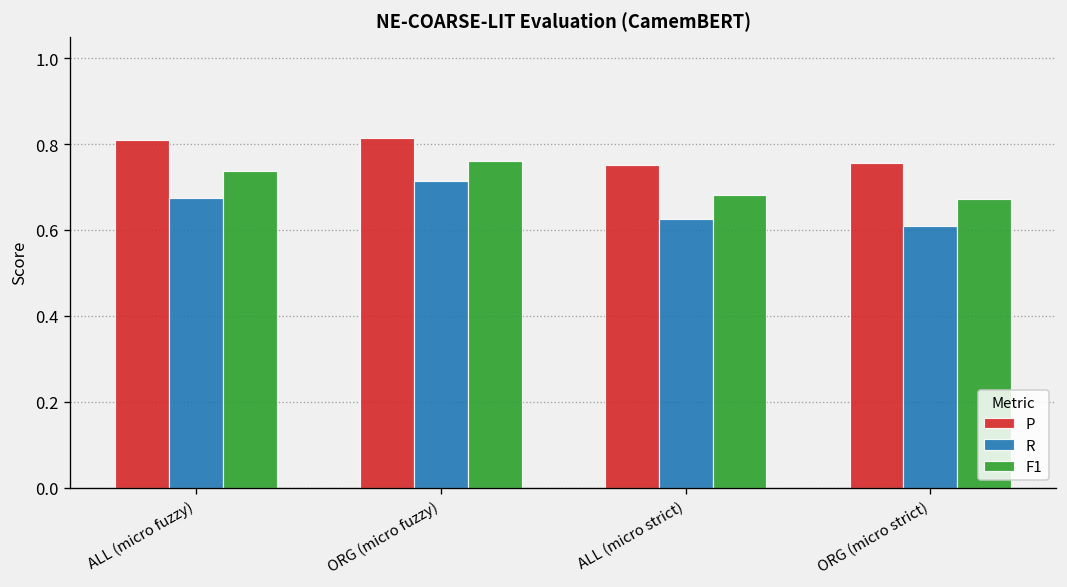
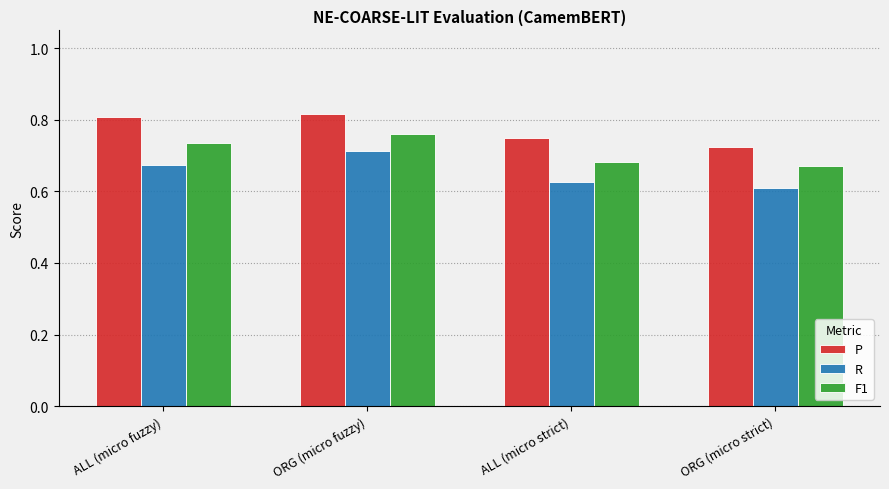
  {
    "P": {
      "ALL (micro fuzzy)": 0.81,
      "ORG (micro fuzzy)": 0.82,
      "ALL (micro strict)": 0.75,
-     "ORG (micro strict)": 0.76
+     "ORG (micro strict)": 0.72
    },
    "R": {
      "ALL (micro fuzzy)": 0.68,
      "ORG (micro fuzzy)": 0.71,
      "ALL (micro strict)": 0.63,
      "ORG (micro strict)": 0.61
    },
    "F1": {
      "ALL (micro fuzzy)": 0.74,
      "ORG (micro fuzzy)": 0.76,
      "ALL (micro strict)": 0.68,
      "ORG (micro strict)": 0.67
    }
  }
